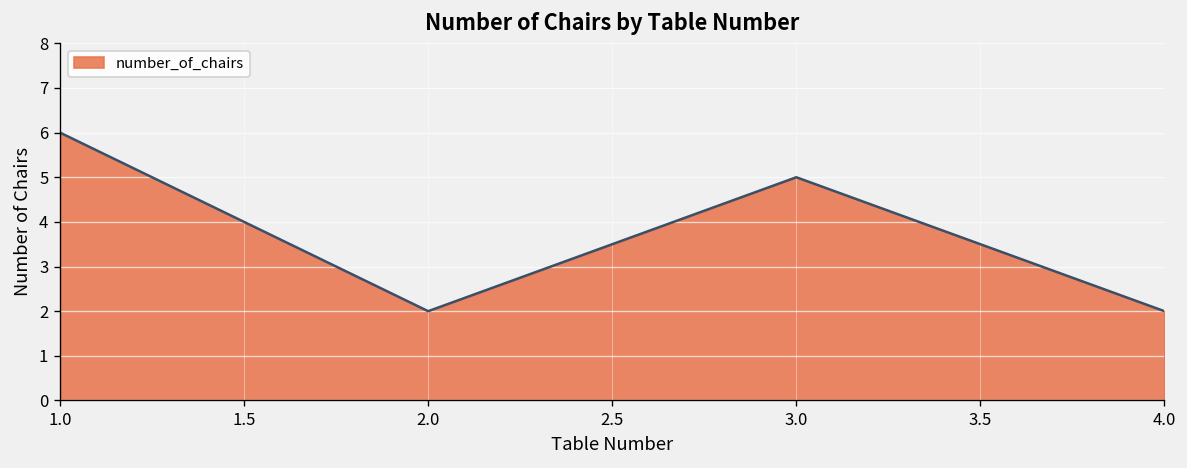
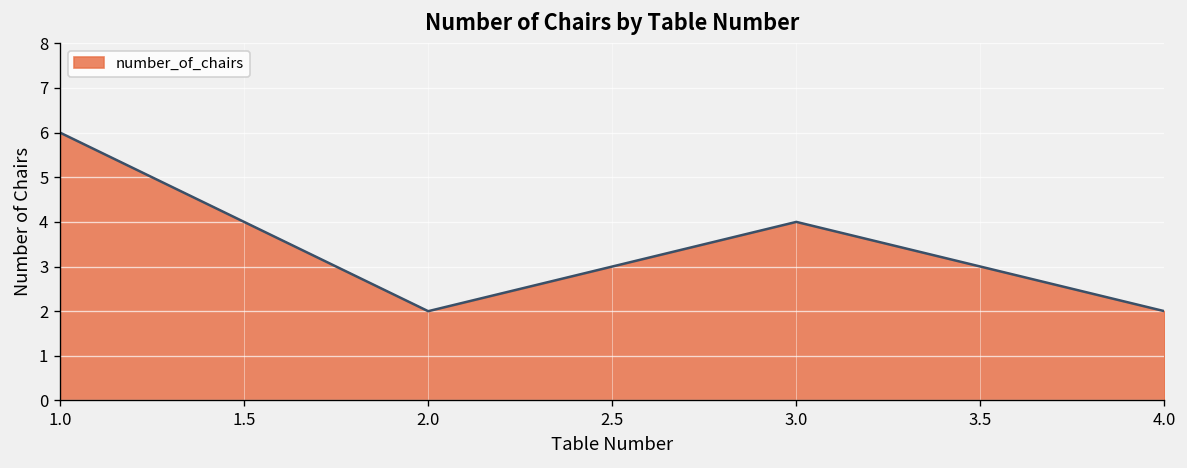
  {
    "1.0": 6,
    "2.0": 2,
-   "3.0": 5,
+   "3.0": 4,
    "4.0": 2
  }
